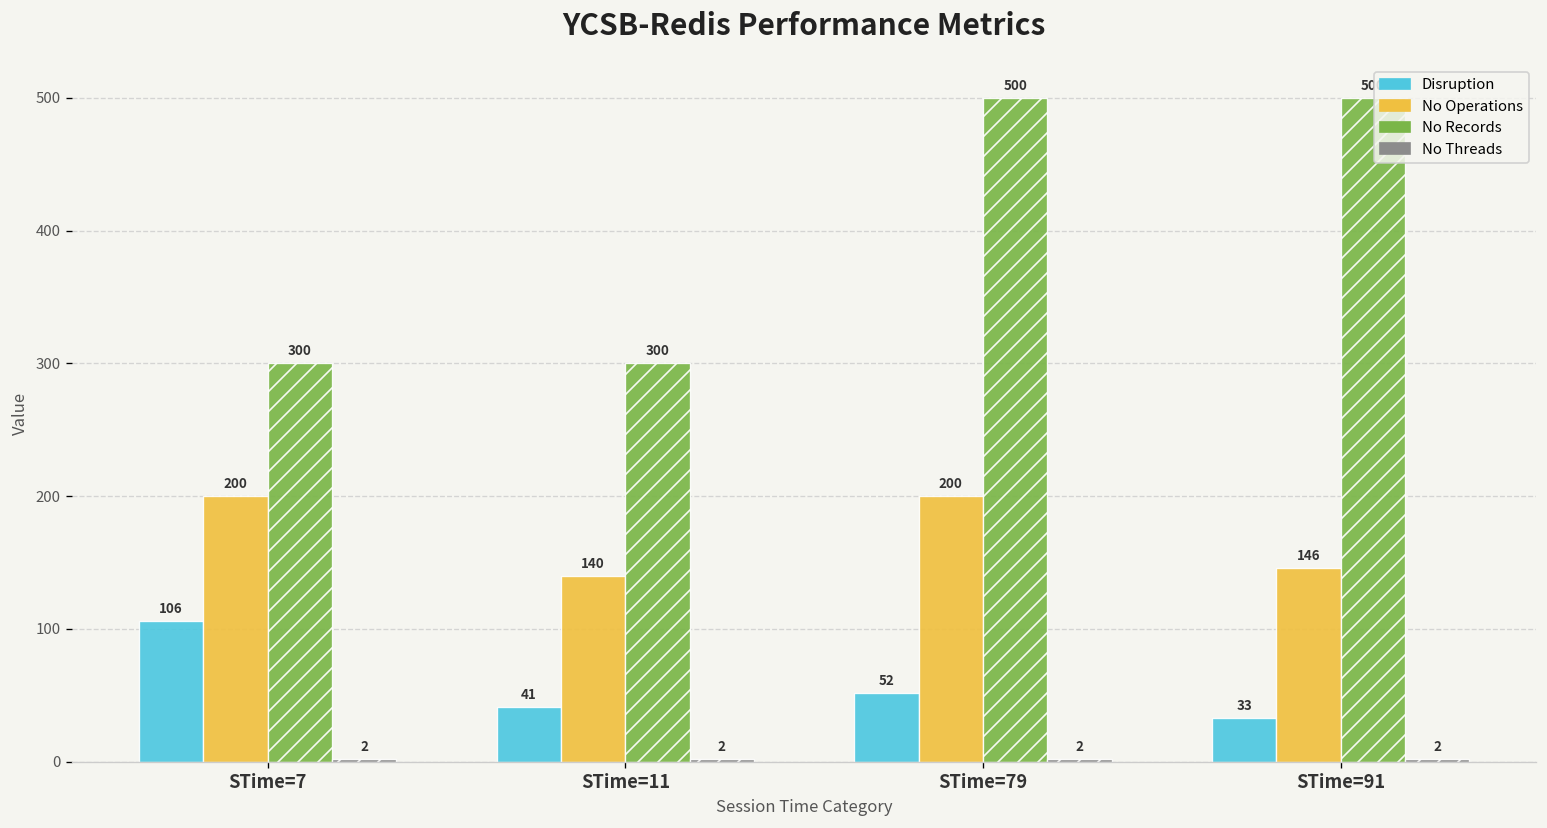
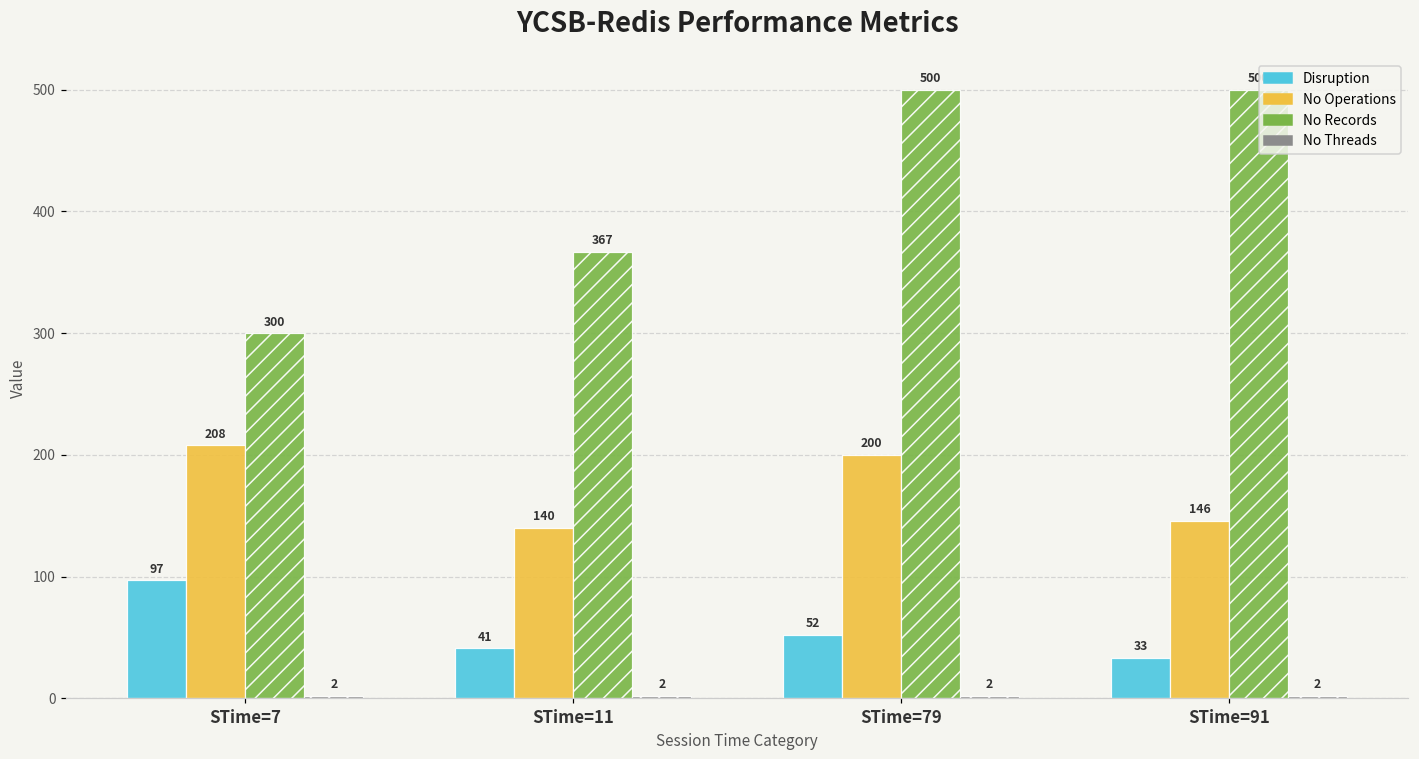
  {
    "Disruption": {
-     "STime=7": 106,
+     "STime=7": 97,
      "STime=11": 41,
      "STime=79": 52,
      "STime=91": 33
    },
    "No Operations": {
-     "STime=7": 200,
+     "STime=7": 208,
      "STime=11": 140,
      "STime=79": 200,
      "STime=91": 146
    },
    "No Records": {
      "STime=7": 300,
-     "STime=11": 300,
+     "STime=11": 367,
      "STime=79": 500
    },
    "No Threads": {
      "STime=7": 2,
      "STime=11": 2,
      "STime=79": 2,
      "STime=91": 2
    }
  }
